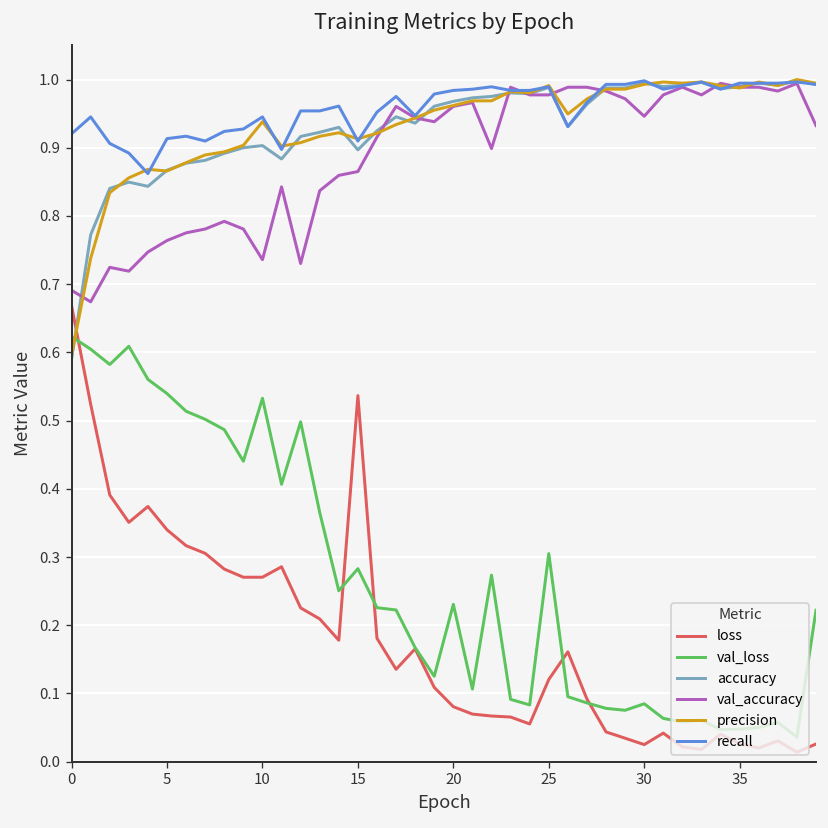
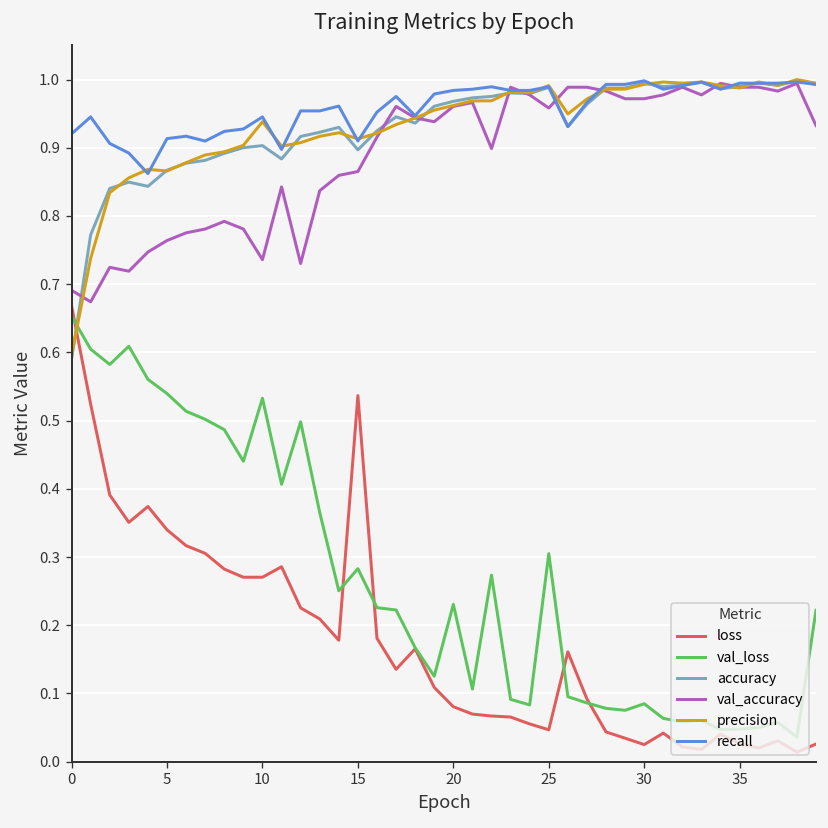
  {
    "loss": {
      "0": 0.67,
      "5": 0.34,
      "10": 0.27,
      "15": 0.54,
      "20": 0.08,
-     "25": 0.12,
+     "25": 0.05,
      "30": 0.03
    },
    "val_loss": {
-     "0": 0.62,
+     "0": 0.65,
      "5": 0.54,
      "10": 0.53,
      "15": 0.28,
      "20": 0.23,
      "25": 0.31,
      "30": 0.08
    },
    "val_accuracy": {
      "0": 0.69,
      "5": 0.76,
      "10": 0.74,
      "15": 0.87,
-     "25": 0.98,
-     "30": 0.95
+     "25": 0.96,
+     "30": 0.97
    },
    "precision": {
      "0": 0.60,
      "10": 0.94
    }
  }
